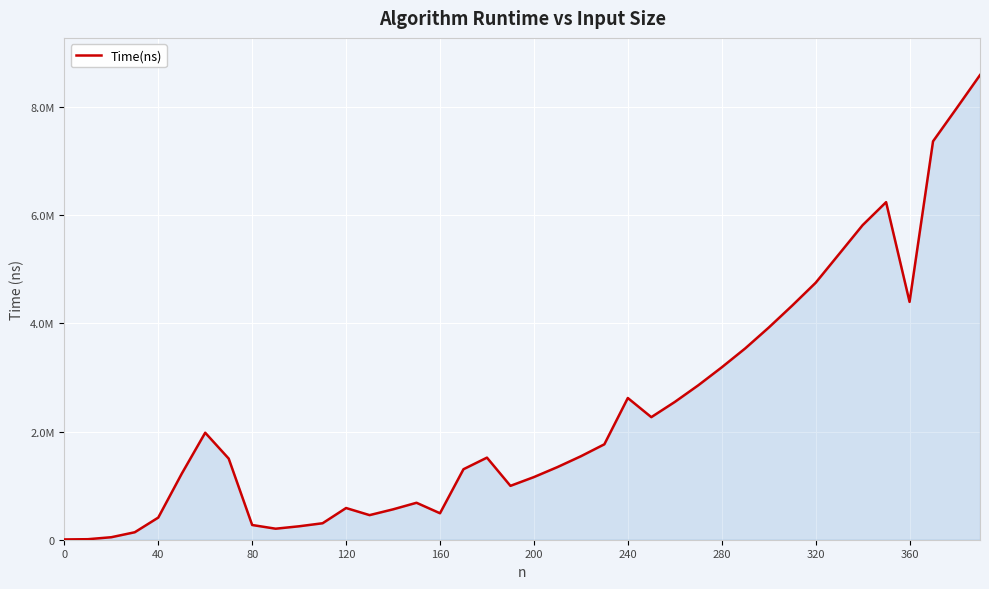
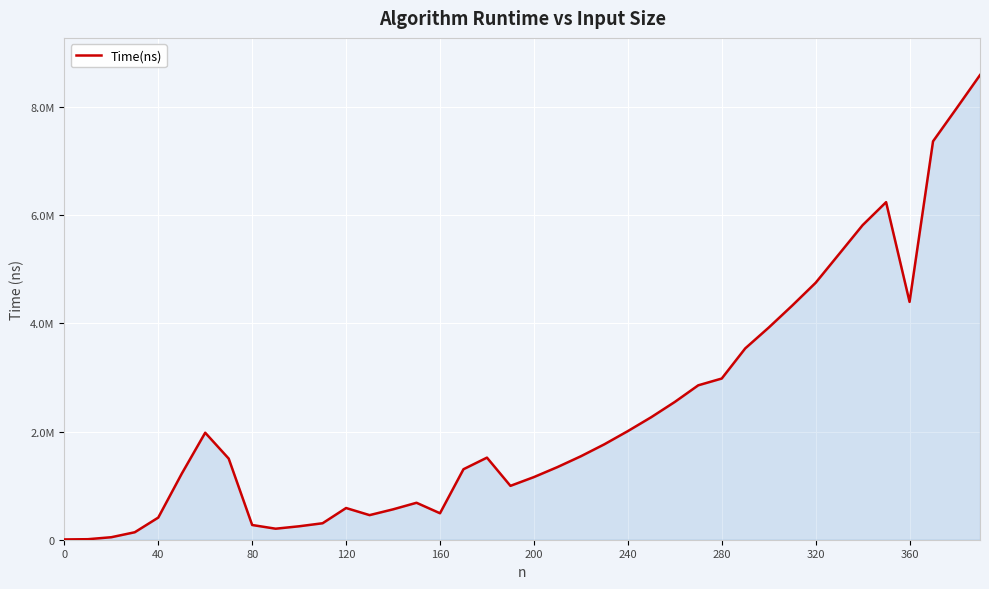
  {
    "0": 0,
    "40": 400000,
    "80": 300000,
    "120": 600000,
    "160": 500000,
    "200": 1200000,
-   "240": 2600000,
-   "280": 3200000,
+   "240": 2000000,
+   "280": 3000000,
    "320": 4800000,
    "360": 4400000
  }
